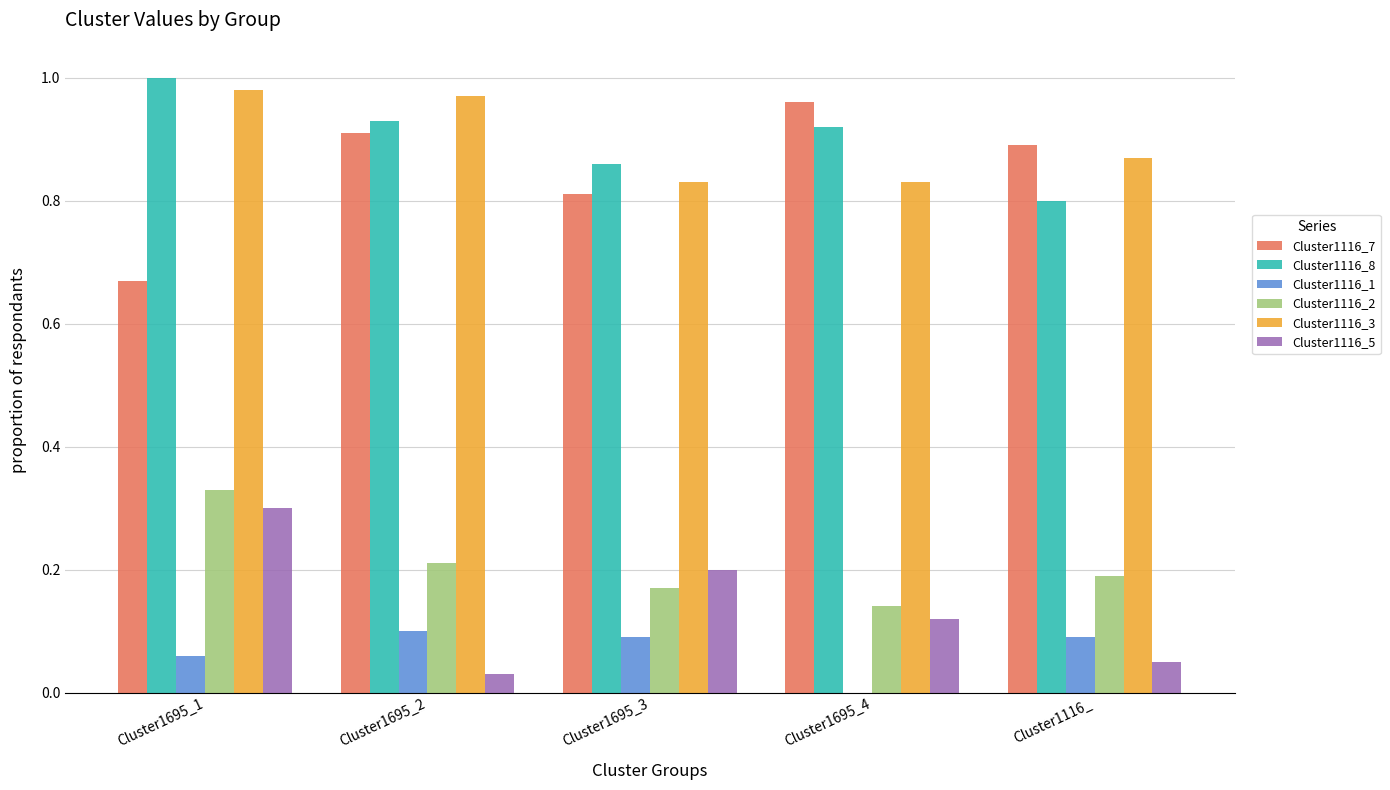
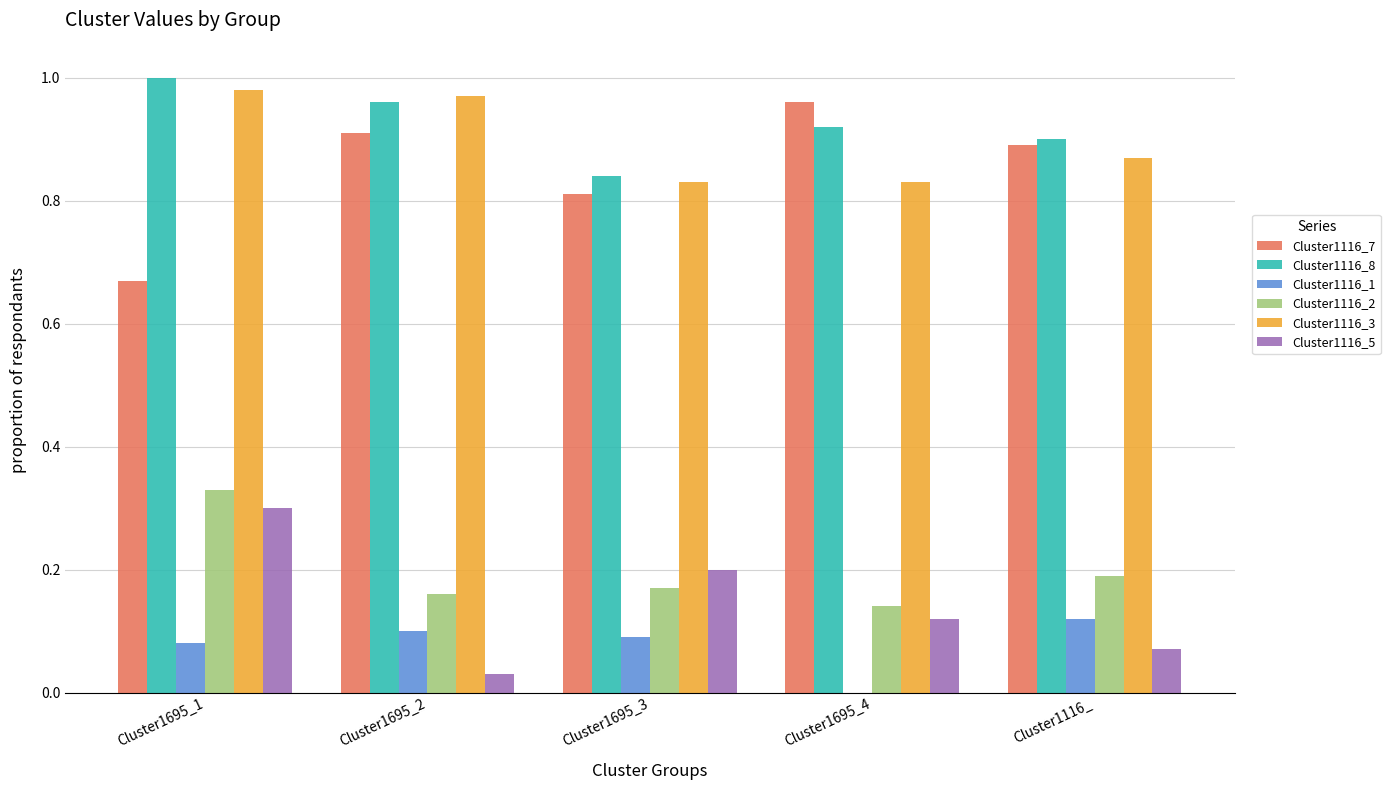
  {
    "Cluster1116_7": {
      "Cluster1695_1": 0.67,
      "Cluster1695_2": 0.91,
      "Cluster1695_3": 0.81,
      "Cluster1695_4": 0.96,
      "Cluster1116_": 0.89
    },
    "Cluster1116_8": {
      "Cluster1695_1": 1.00,
-     "Cluster1695_2": 0.93,
-     "Cluster1695_3": 0.86,
+     "Cluster1695_2": 0.96,
+     "Cluster1695_3": 0.84,
      "Cluster1695_4": 0.92,
-     "Cluster1116_": 0.8
+     "Cluster1116_": 0.9
    },
    "Cluster1116_1": {
-     "Cluster1695_1": 0.06,
+     "Cluster1695_1": 0.08,
      "Cluster1695_2": 0.10,
      "Cluster1695_3": 0.09,
      "Cluster1695_4": 0.00,
-     "Cluster1116_": 0.09
+     "Cluster1116_": 0.12
    },
    "Cluster1116_2": {
      "Cluster1695_1": 0.33,
-     "Cluster1695_2": 0.21,
+     "Cluster1695_2": 0.16,
      "Cluster1695_3": 0.17,
      "Cluster1695_4": 0.14,
      "Cluster1116_": 0.19
    },
    "Cluster1116_3": {
      "Cluster1695_1": 0.98,
      "Cluster1695_2": 0.97,
      "Cluster1695_3": 0.83,
      "Cluster1695_4": 0.83,
      "Cluster1116_": 0.87
    },
    "Cluster1116_5": {
      "Cluster1695_1": 0.30,
      "Cluster1695_2": 0.03,
      "Cluster1695_3": 0.20,
      "Cluster1695_4": 0.12,
-     "Cluster1116_": 0.05
+     "Cluster1116_": 0.07
    }
  }
